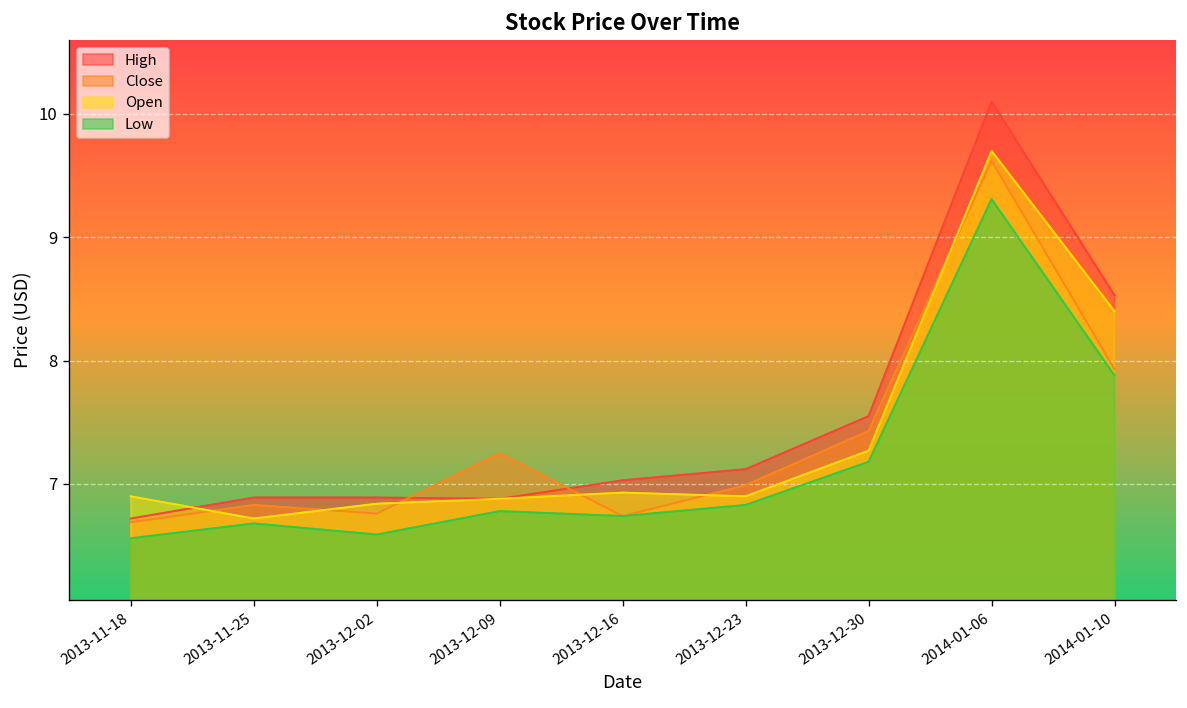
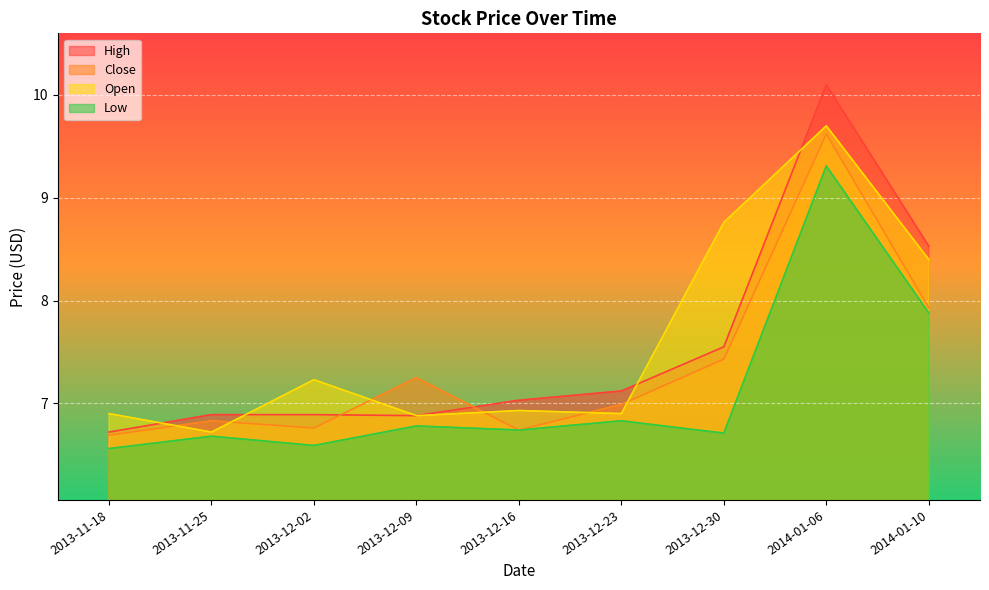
  {
    "High": {
      "2013-11-18": 6.72,
      "2013-11-25": 6.89,
      "2013-12-02": 6.89,
      "2013-12-16": 7.03,
      "2013-12-23": 7.12,
      "2013-12-30": 7.55,
      "2014-01-06": 10.10,
      "2014-01-10": 8.53
    },
    "Close": {
      "2013-11-18": 6.69,
      "2013-11-25": 6.83,
      "2013-12-02": 6.76,
      "2013-12-09": 7.25,
      "2013-12-23": 6.99,
      "2013-12-30": 7.43,
      "2014-01-06": 9.62,
      "2014-01-10": 7.93
    },
    "Open": {
      "2013-11-18": 6.90,
      "2013-11-25": 6.72,
-     "2013-12-02": 6.84,
+     "2013-12-02": 7.23,
      "2013-12-16": 6.93,
      "2013-12-23": 6.90,
-     "2013-12-30": 7.27,
+     "2013-12-30": 8.76,
      "2014-01-06": 9.70,
      "2014-01-10": 8.40
    },
    "Low": {
      "2013-11-18": 6.56,
      "2013-11-25": 6.68,
      "2013-12-02": 6.59,
      "2013-12-09": 6.78,
      "2013-12-23": 6.83,
-     "2013-12-30": 7.18,
+     "2013-12-30": 6.71,
      "2014-01-06": 9.31,
      "2014-01-10": 7.88
    }
  }
